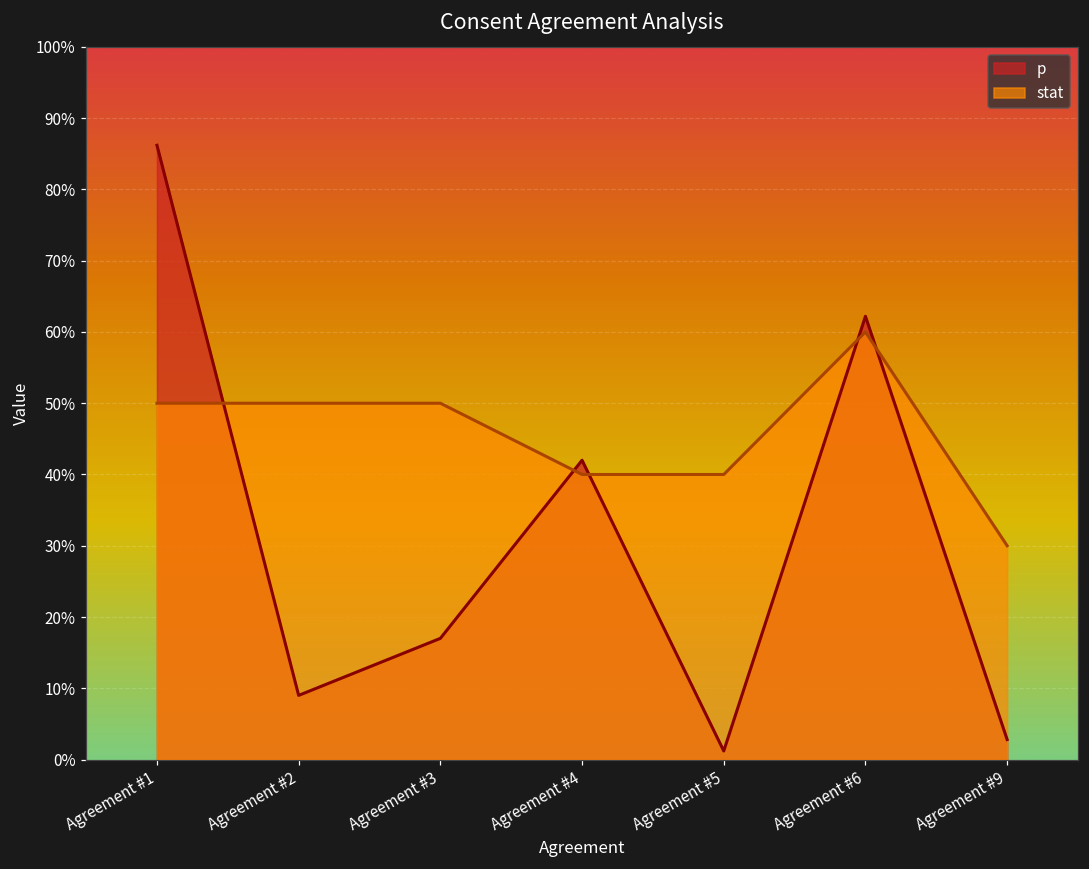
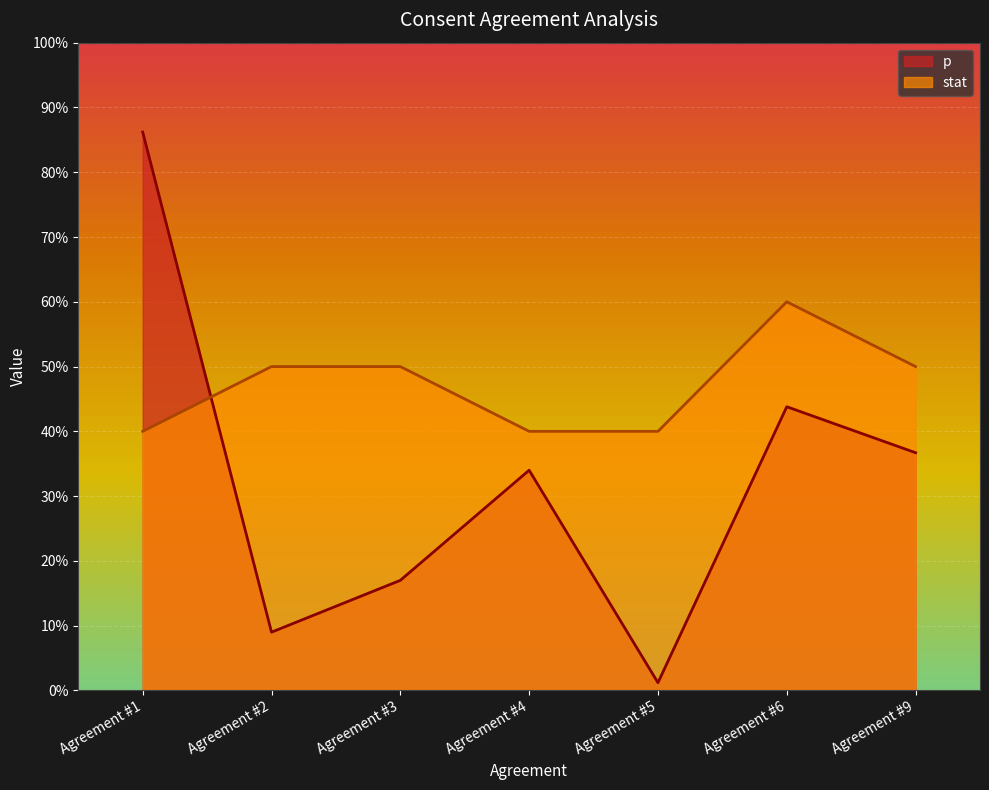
  {
    "p": {
      "Agreement #1": "86%",
      "Agreement #2": "9%",
      "Agreement #3": "17%",
-     "Agreement #4": "42%",
+     "Agreement #4": "34%",
      "Agreement #5": "1%",
-     "Agreement #6": "62%",
-     "Agreement #9": "3%"
+     "Agreement #6": "44%",
+     "Agreement #9": "37%"
    },
    "stat": {
-     "Agreement #1": "50%",
+     "Agreement #1": "40%",
      "Agreement #2": "50%",
      "Agreement #3": "50%",
      "Agreement #4": "40%",
      "Agreement #5": "40%",
      "Agreement #6": "60%",
-     "Agreement #9": "30%"
+     "Agreement #9": "50%"
    }
  }
